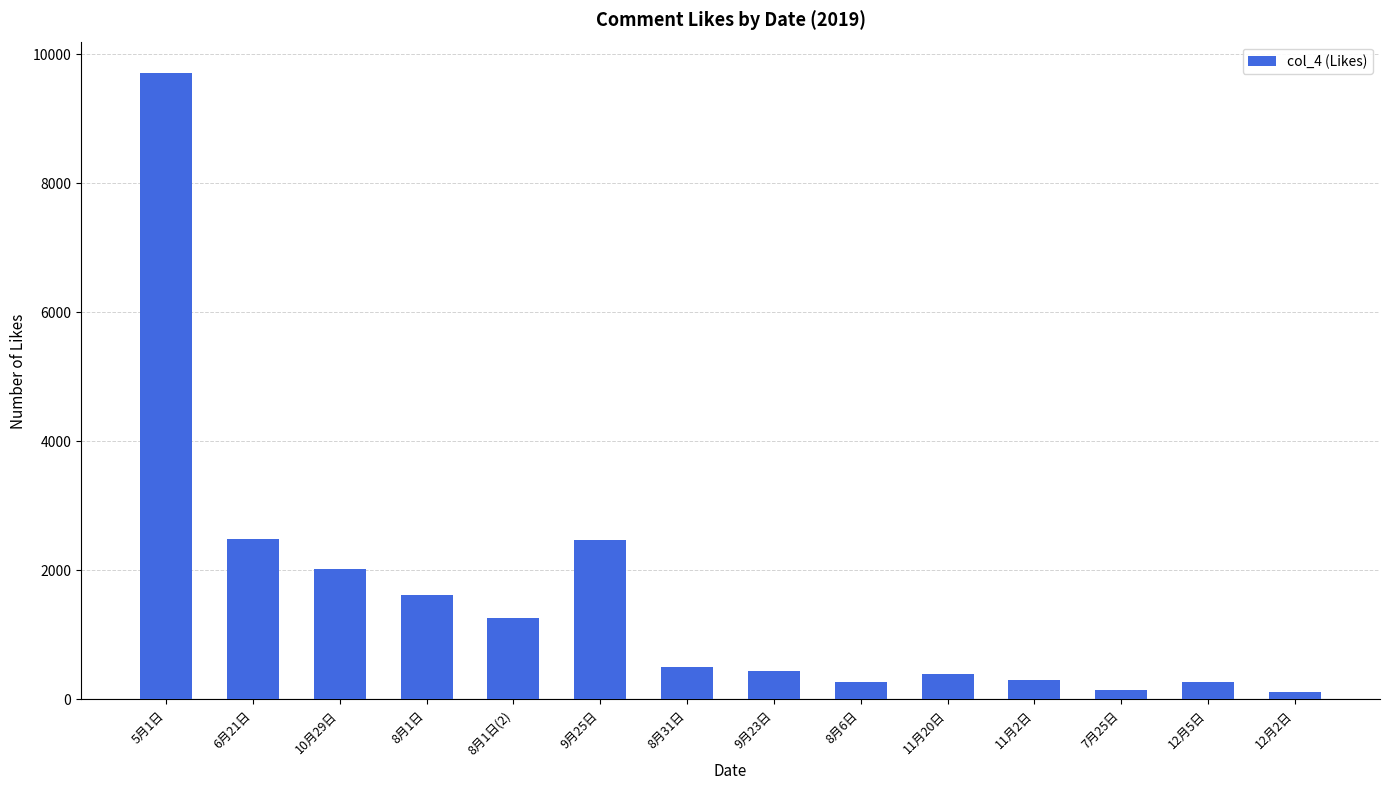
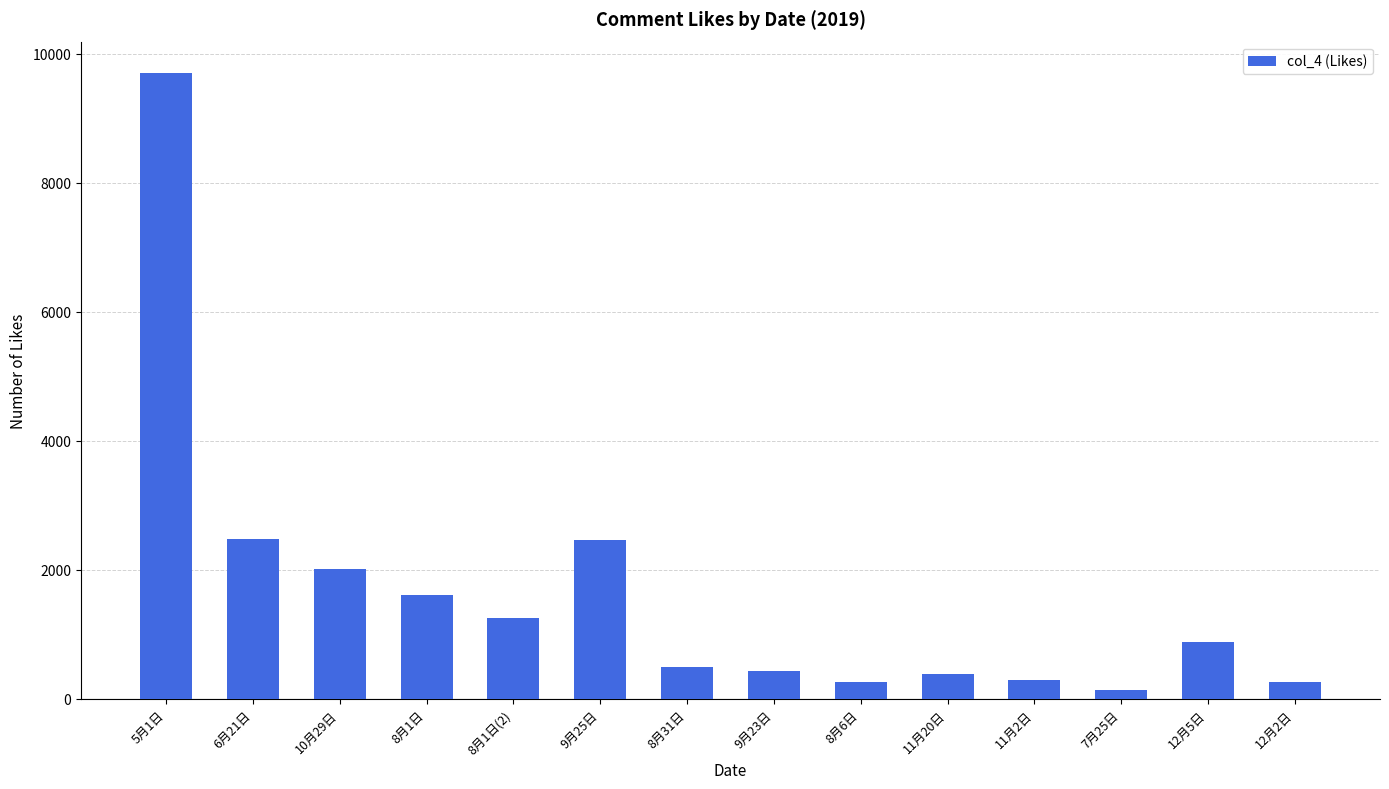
  {
    "5月1日": 9700,
    "6月21日": 2500,
    "10月29日": 2000,
    "8月1日": 1600,
    "8月1日(2)": 1300,
    "9月25日": 2500,
    "8月31日": 500,
    "9月23日": 400,
    "8月6日": 300,
    "11月20日": 400,
    "11月2日": 300,
    "7月25日": 100,
-   "12月5日": 300,
-   "12月2日": 100
+   "12月5日": 900,
+   "12月2日": 300
  }
